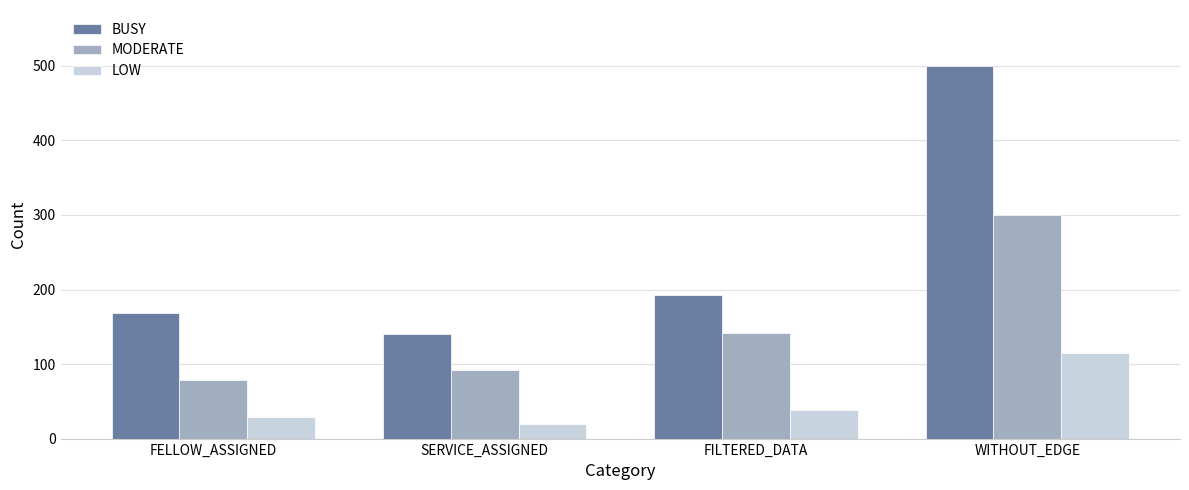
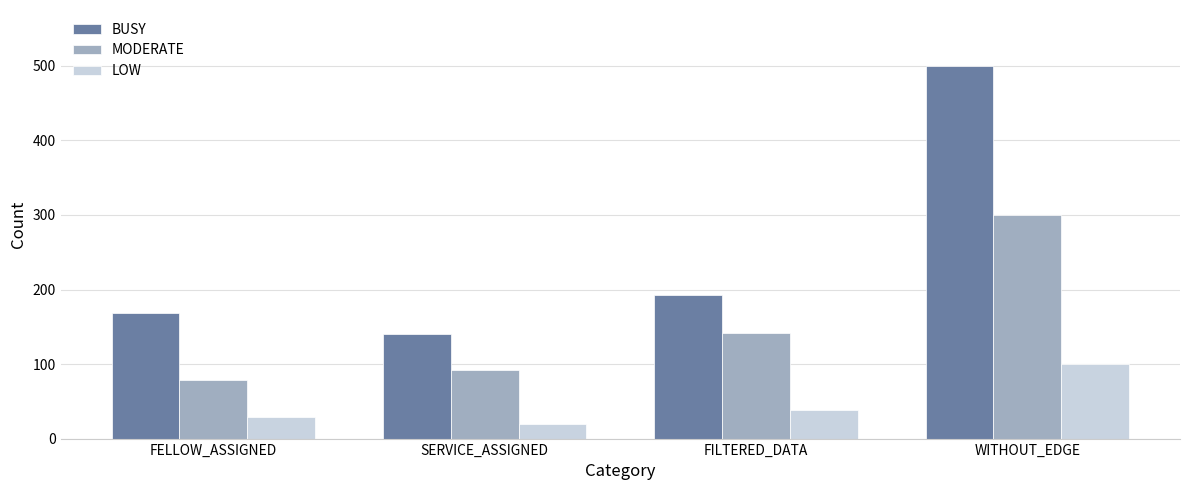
  {
    "BUSY": {
      "FELLOW_ASSIGNED": 170,
      "SERVICE_ASSIGNED": 140,
      "FILTERED_DATA": 190,
      "WITHOUT_EDGE": 500
    },
    "MODERATE": {
      "FELLOW_ASSIGNED": 80,
      "SERVICE_ASSIGNED": 90,
      "FILTERED_DATA": 140,
      "WITHOUT_EDGE": 300
    },
    "LOW": {
      "FELLOW_ASSIGNED": 30,
      "SERVICE_ASSIGNED": 20,
      "FILTERED_DATA": 40,
-     "WITHOUT_EDGE": 120
+     "WITHOUT_EDGE": 100
    }
  }
